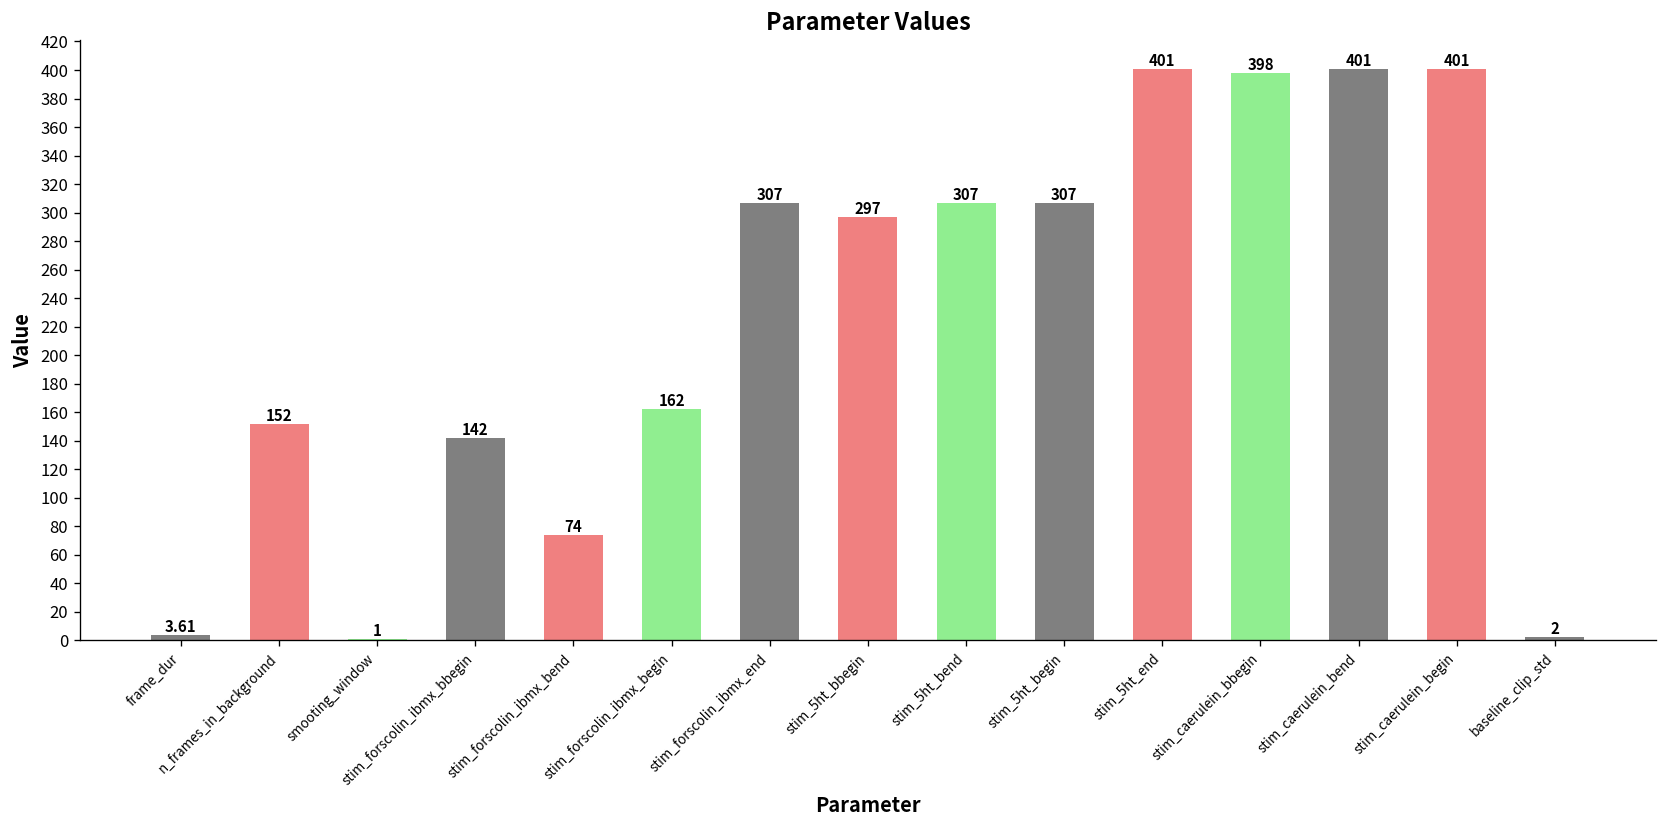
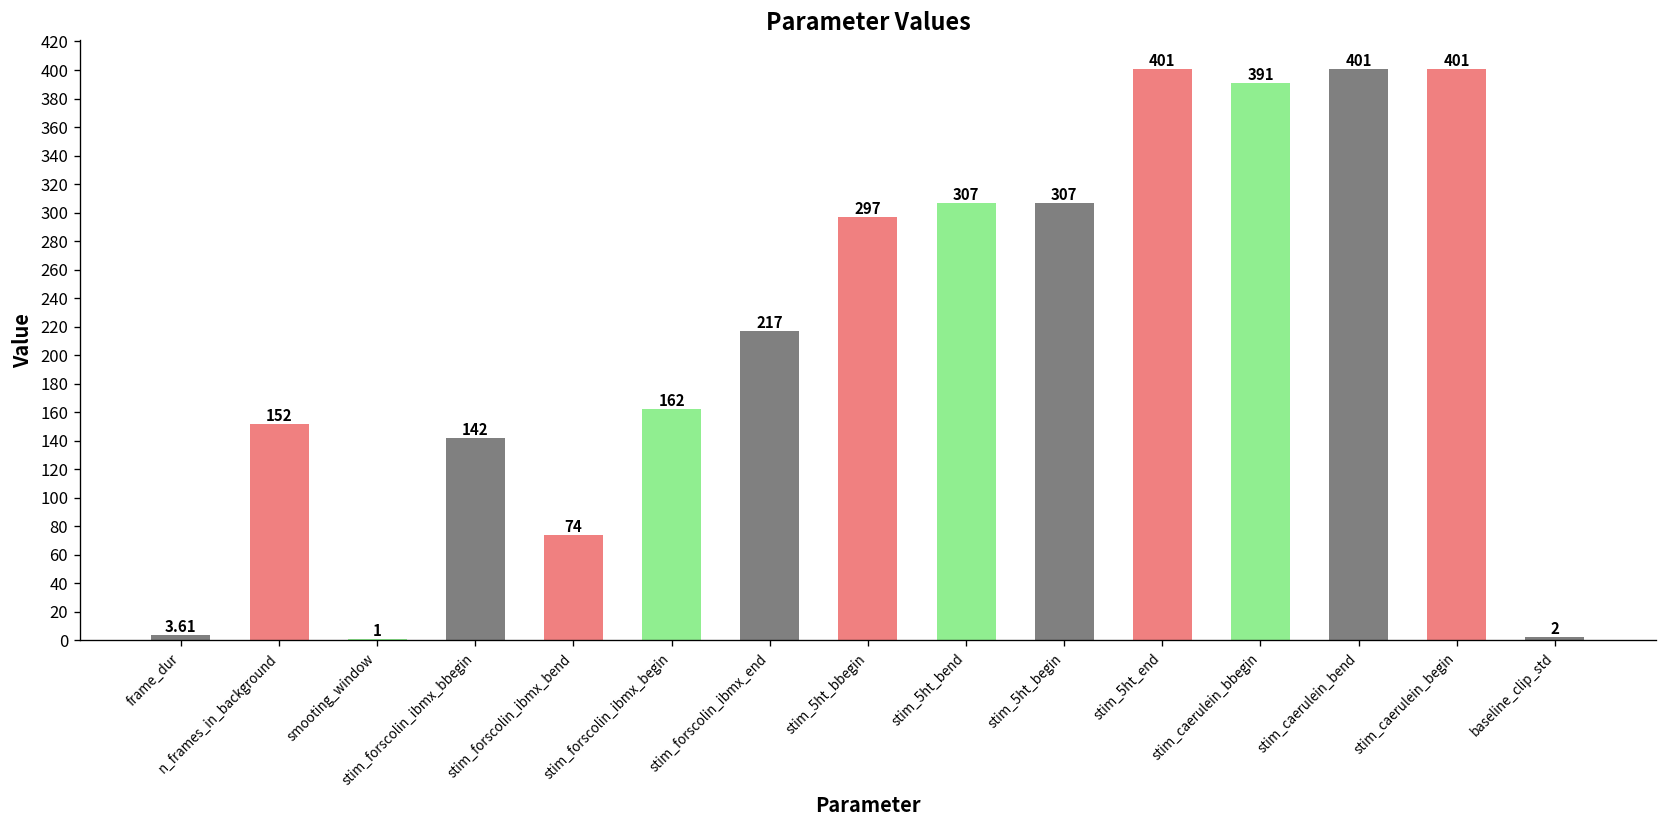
  {
    "frame_dur": 3.61,
    "n_frames_in_background": 152,
    "smooting_window": 1,
    "stim_forscolin_ibmx_bbegin": 142,
    "stim_forscolin_ibmx_bend": 74,
    "stim_forscolin_ibmx_begin": 162,
-   "stim_forscolin_ibmx_end": 307,
+   "stim_forscolin_ibmx_end": 217,
    "stim_5ht_bbegin": 297,
    "stim_5ht_bend": 307,
    "stim_5ht_begin": 307,
    "stim_5ht_end": 401,
-   "stim_caerulein_bbegin": 398,
+   "stim_caerulein_bbegin": 391,
    "stim_caerulein_bend": 401,
    "stim_caerulein_begin": 401,
    "baseline_clip_std": 2
  }
